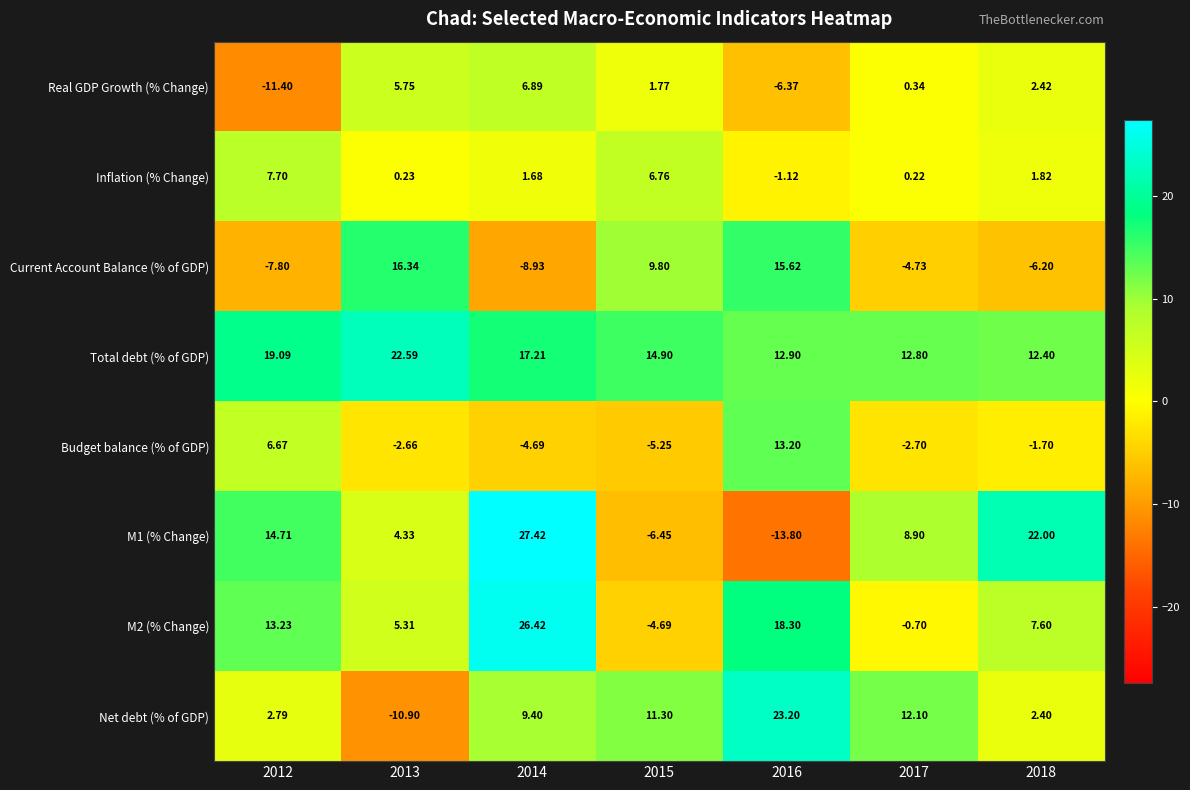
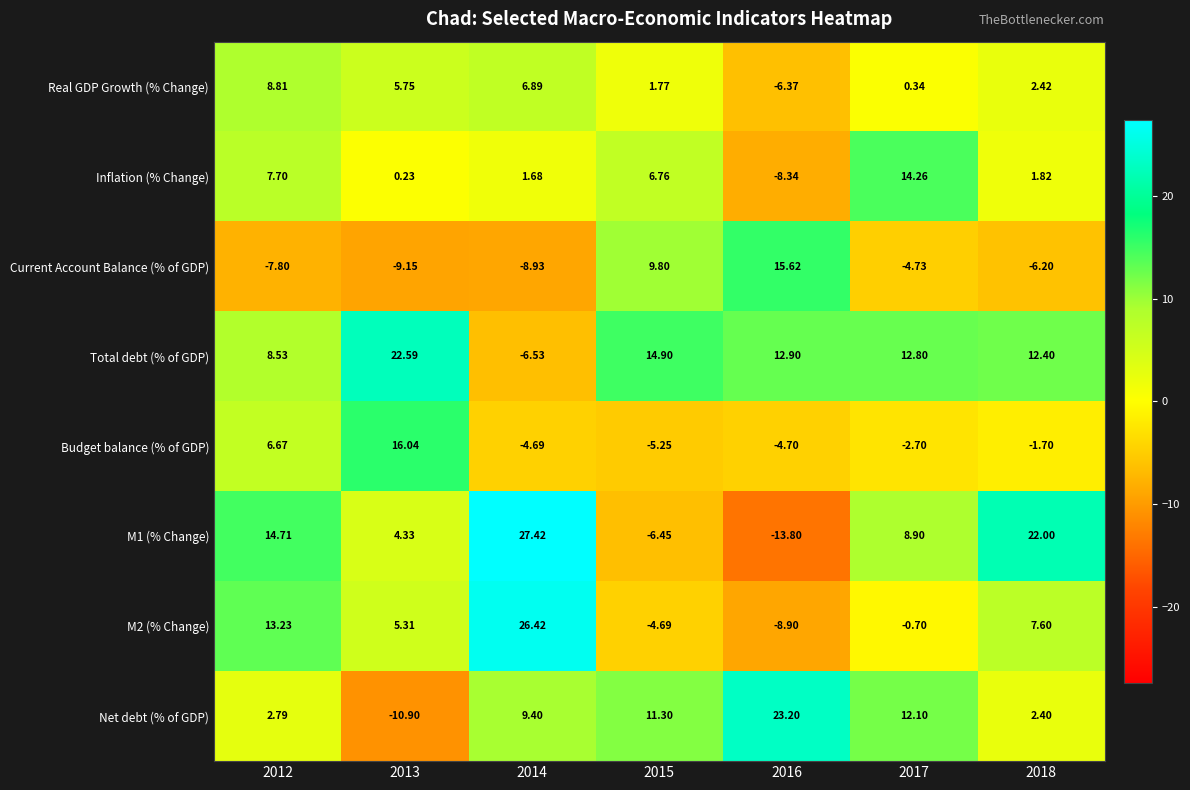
  {
    "Real GDP Growth (% Change)": {
-     "2012": -11.40,
+     "2012": 8.81,
      "2013": 5.75,
      "2014": 6.89,
      "2015": 1.77,
      "2016": -6.37,
      "2017": 0.34,
      "2018": 2.42
    },
    "Inflation (% Change)": {
      "2012": 7.70,
      "2013": 0.23,
      "2014": 1.68,
      "2015": 6.76,
-     "2016": -1.12,
-     "2017": 0.22,
+     "2016": -8.34,
+     "2017": 14.26,
      "2018": 1.82
    },
    "Current Account Balance (% of GDP)": {
      "2012": -7.80,
-     "2013": 16.34,
+     "2013": -9.15,
      "2014": -8.93,
      "2015": 9.80,
      "2016": 15.62,
      "2017": -4.73,
      "2018": -6.20
    },
    "Total debt (% of GDP)": {
-     "2012": 19.09,
+     "2012": 8.53,
      "2013": 22.59,
-     "2014": 17.21,
+     "2014": -6.53,
      "2015": 14.90,
      "2016": 12.90,
      "2017": 12.80,
      "2018": 12.40
    },
    "Budget balance (% of GDP)": {
      "2012": 6.67,
-     "2013": -2.66,
+     "2013": 16.04,
      "2014": -4.69,
      "2015": -5.25,
-     "2016": 13.20,
+     "2016": -4.70,
      "2017": -2.70,
      "2018": -1.70
    },
    "M1 (% Change)": {
      "2012": 14.71,
      "2013": 4.33,
      "2014": 27.42,
      "2015": -6.45,
      "2016": -13.80,
      "2017": 8.90,
      "2018": 22.00
    },
    "M2 (% Change)": {
      "2012": 13.23,
      "2013": 5.31,
      "2014": 26.42,
      "2015": -4.69,
-     "2016": 18.30,
+     "2016": -8.90,
      "2017": -0.70,
      "2018": 7.60
    },
    "Net debt (% of GDP)": {
      "2012": 2.79,
      "2013": -10.90,
      "2014": 9.40,
      "2015": 11.30,
      "2016": 23.20,
      "2017": 12.10,
      "2018": 2.40
    }
  }
